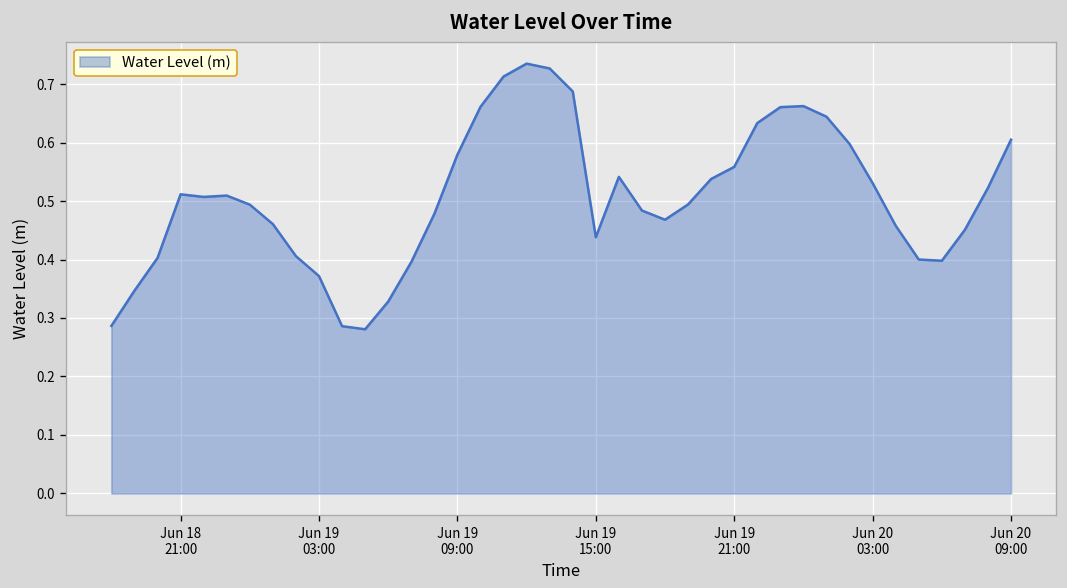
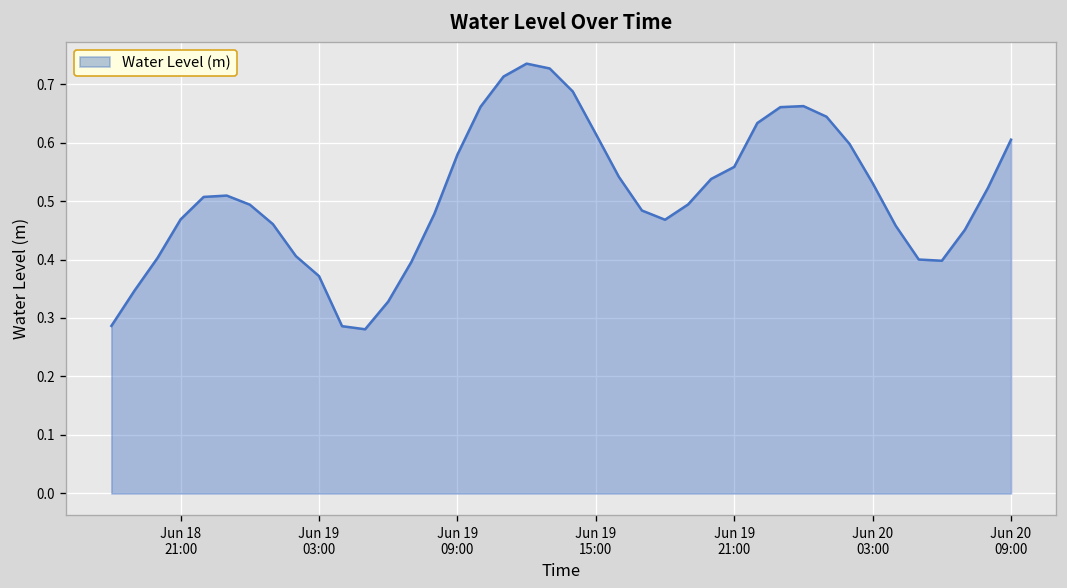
  {
-   "Jun 18 21:00": 0.51,
+   "Jun 18 21:00": 0.47,
    "Jun 19 03:00": 0.37,
    "Jun 19 09:00": 0.58,
-   "Jun 19 15:00": 0.44,
+   "Jun 19 15:00": 0.61,
    "Jun 19 21:00": 0.56,
    "Jun 20 03:00": 0.53,
    "Jun 20 09:00": 0.60
  }
